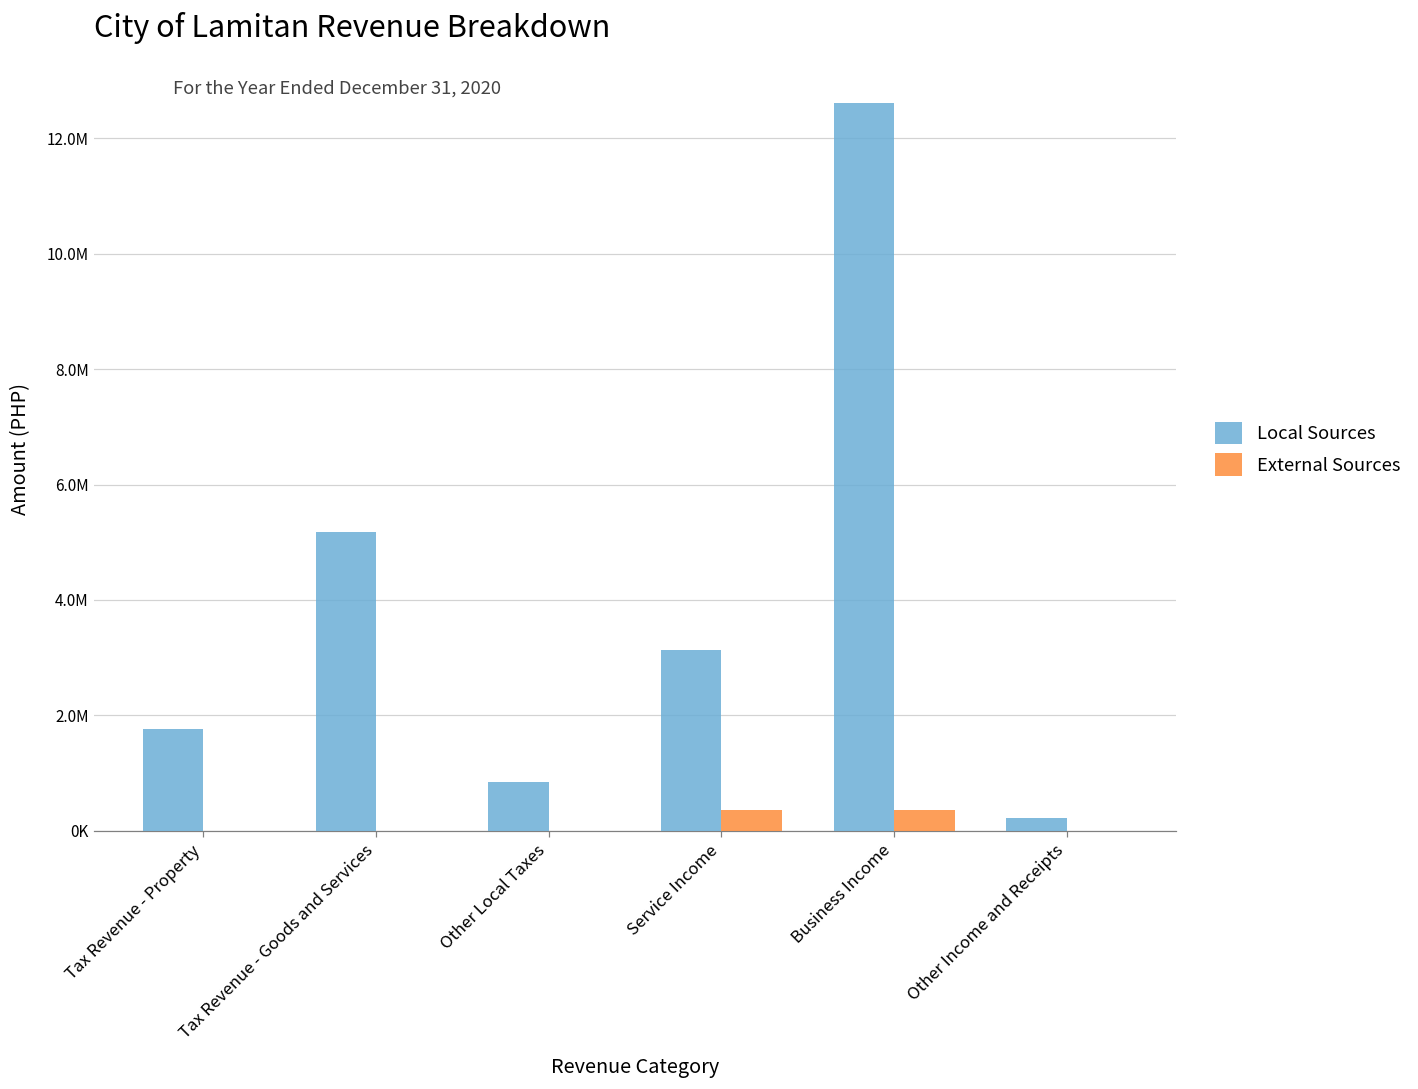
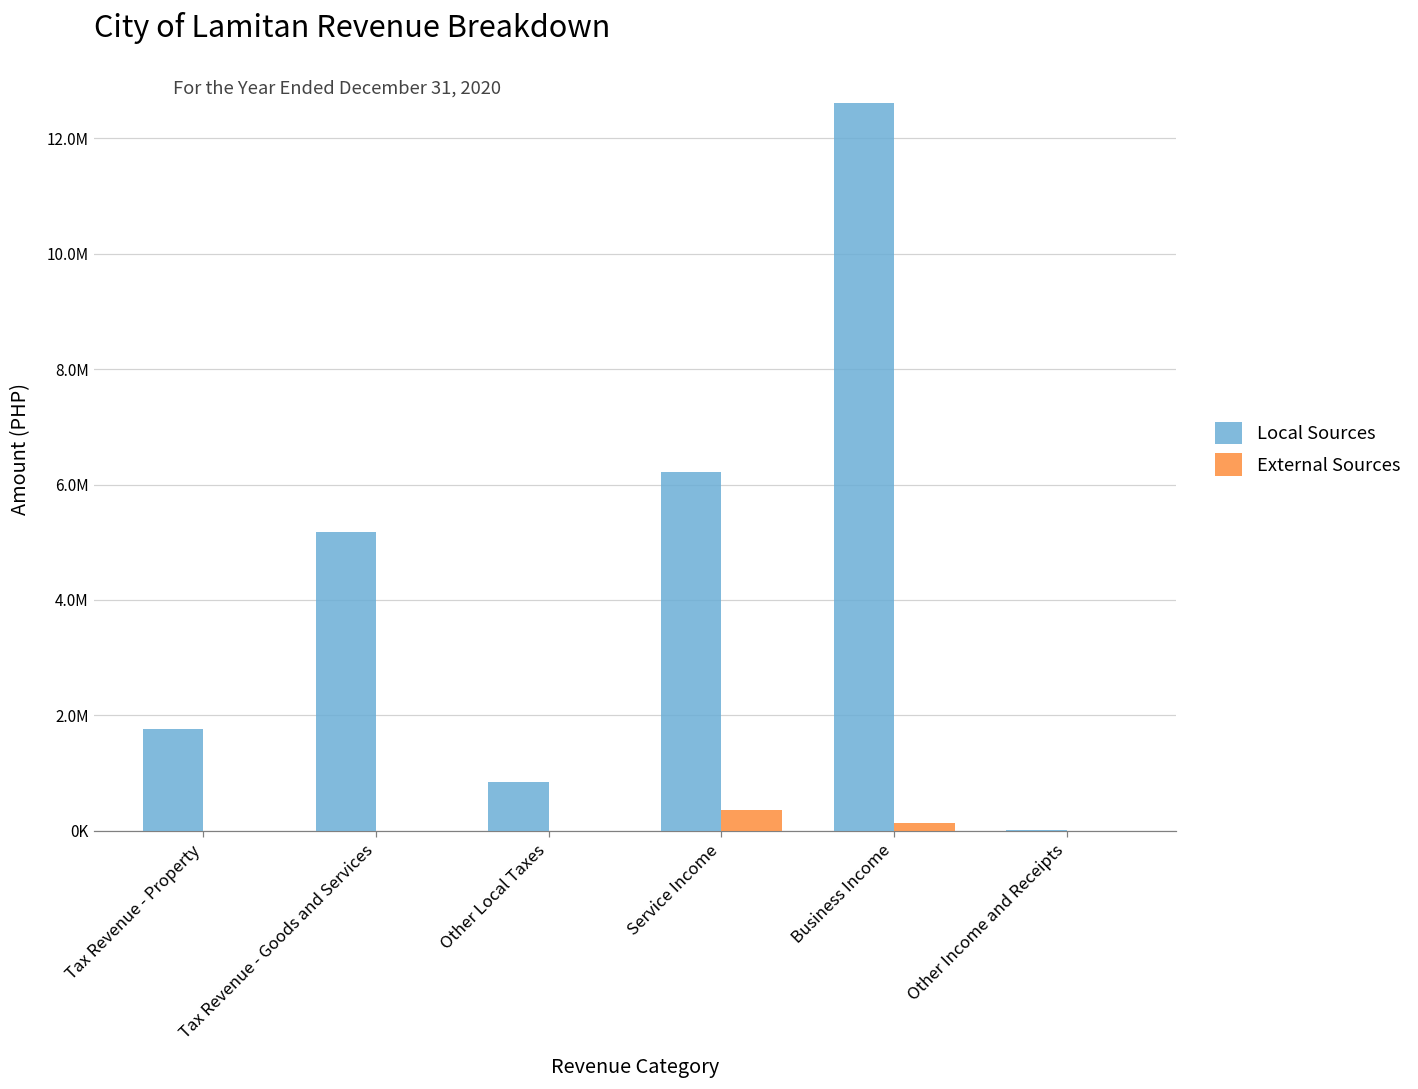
  {
    "Local Sources": {
      "Tax Revenue - Property": 1800000,
      "Tax Revenue - Goods and Services": 5200000,
      "Other Local Taxes": 800000,
-     "Service Income": 3100000,
+     "Service Income": 6200000,
      "Business Income": 12600000,
-     "Other Income and Receipts": 200000
+     "Other Income and Receipts": 0
    },
    "External Sources": {
      "Tax Revenue - Property": 0,
      "Tax Revenue - Goods and Services": 0,
      "Other Local Taxes": 0,
      "Service Income": 400000,
-     "Business Income": 400000,
+     "Business Income": 100000,
      "Other Income and Receipts": 0
    }
  }
